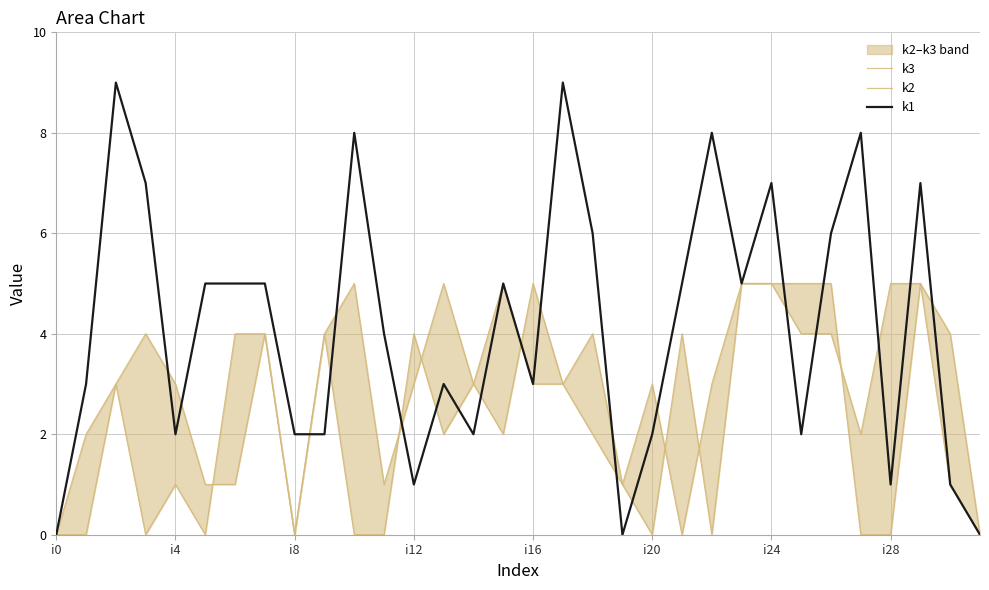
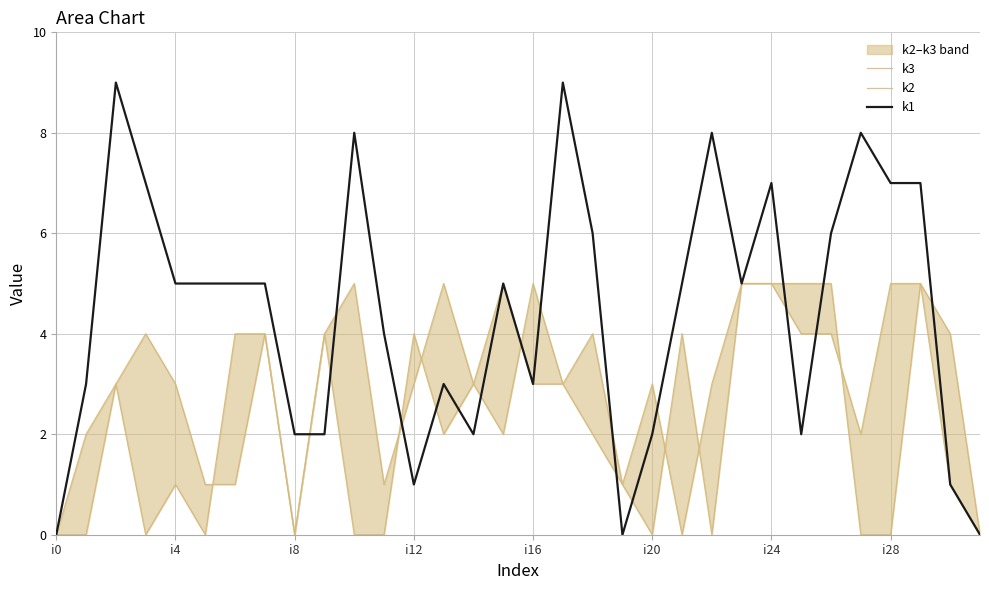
  {
    "k1": {
-     "i4": 2,
+     "i4": 5,
      "i8": 2,
      "i12": 1,
      "i20": 2,
      "i24": 7,
-     "i28": 1
+     "i28": 7
    }
  }
